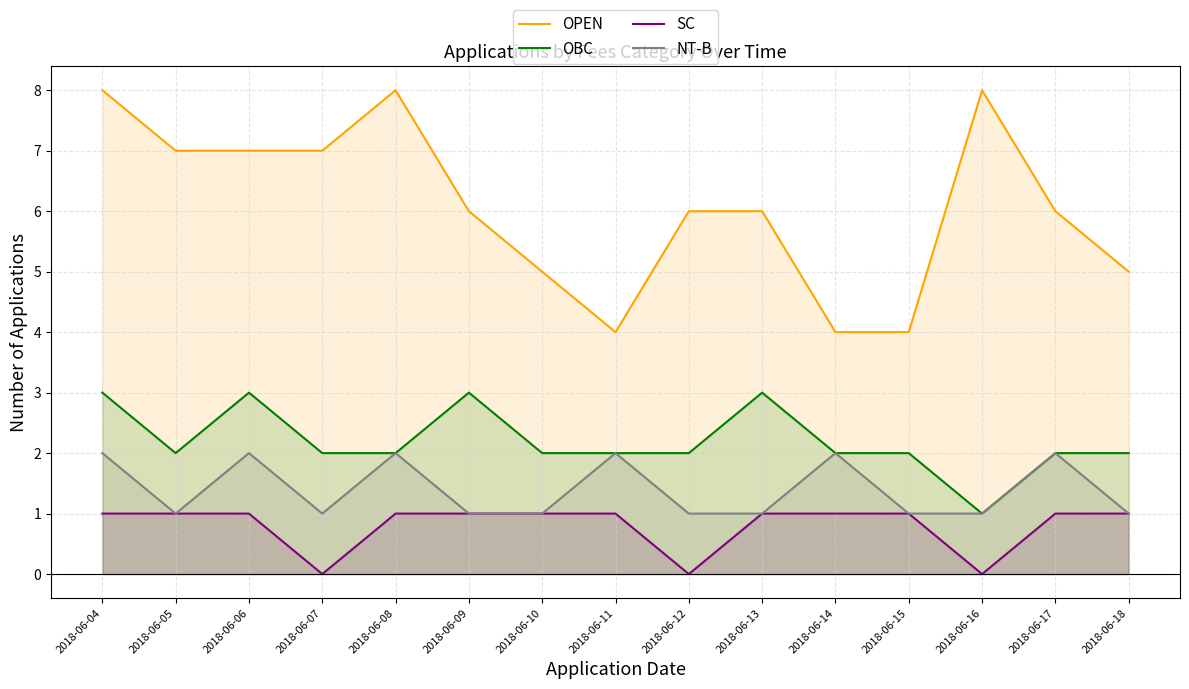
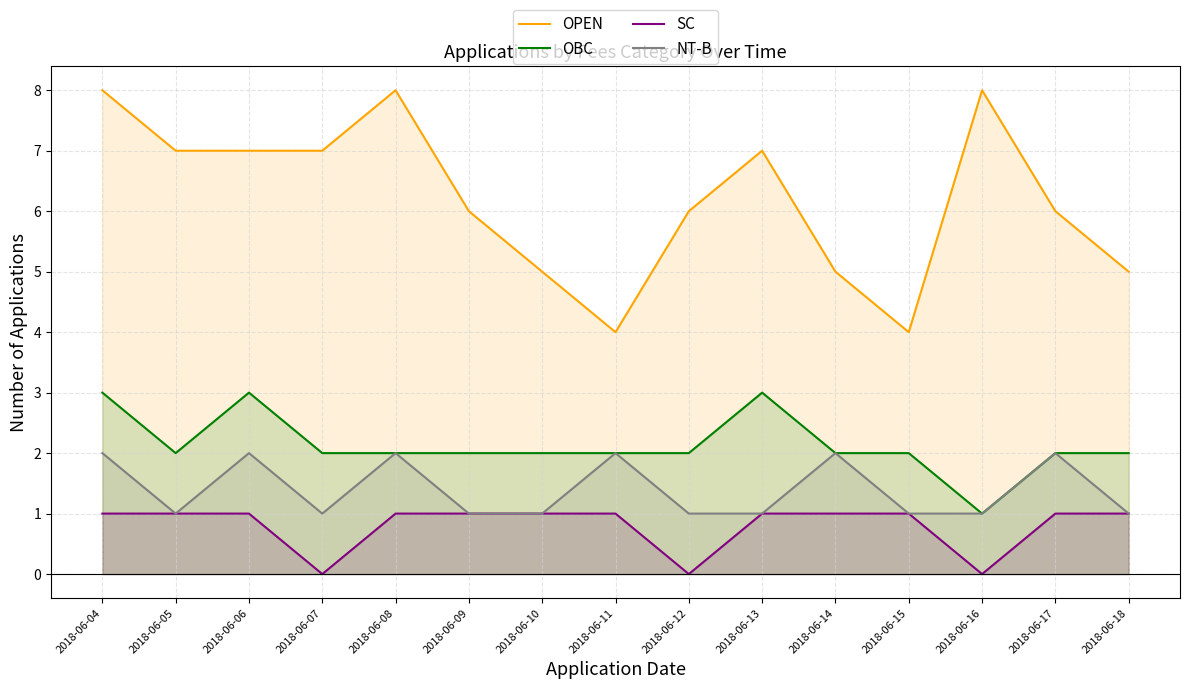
  {
    "OPEN": {
      "2018-06-04": 8,
      "2018-06-05": 7,
      "2018-06-06": 7,
      "2018-06-07": 7,
      "2018-06-08": 8,
      "2018-06-09": 6,
      "2018-06-10": 5,
      "2018-06-11": 4,
      "2018-06-12": 6,
-     "2018-06-13": 6,
-     "2018-06-14": 4,
+     "2018-06-13": 7,
+     "2018-06-14": 5,
      "2018-06-15": 4,
      "2018-06-16": 8,
      "2018-06-17": 6,
      "2018-06-18": 5
    },
    "OBC": {
      "2018-06-04": 3,
      "2018-06-05": 2,
      "2018-06-06": 3,
      "2018-06-07": 2,
-     "2018-06-09": 3,
+     "2018-06-09": 2,
      "2018-06-10": 2,
      "2018-06-12": 2,
      "2018-06-13": 3,
      "2018-06-15": 2,
      "2018-06-18": 2
    },
    "SC": {
      "2018-06-04": 1,
      "2018-06-06": 1,
      "2018-06-07": 0,
      "2018-06-08": 1,
      "2018-06-11": 1,
      "2018-06-12": 0,
      "2018-06-14": 1,
      "2018-06-16": 0,
      "2018-06-17": 1
    },
    "NT-B": {
      "2018-06-04": 2,
      "2018-06-06": 2,
      "2018-06-07": 1,
      "2018-06-12": 1
    }
  }
